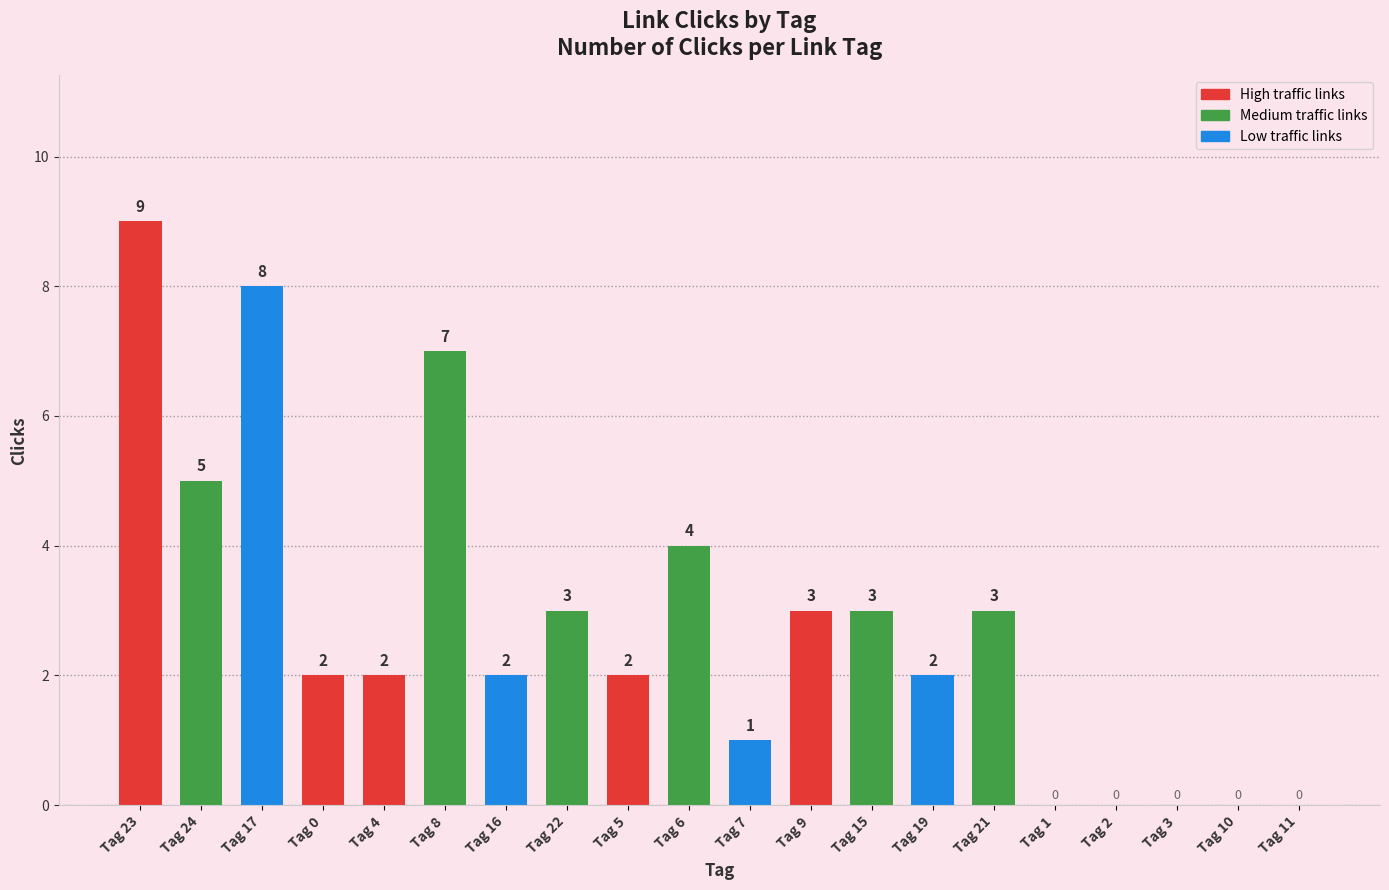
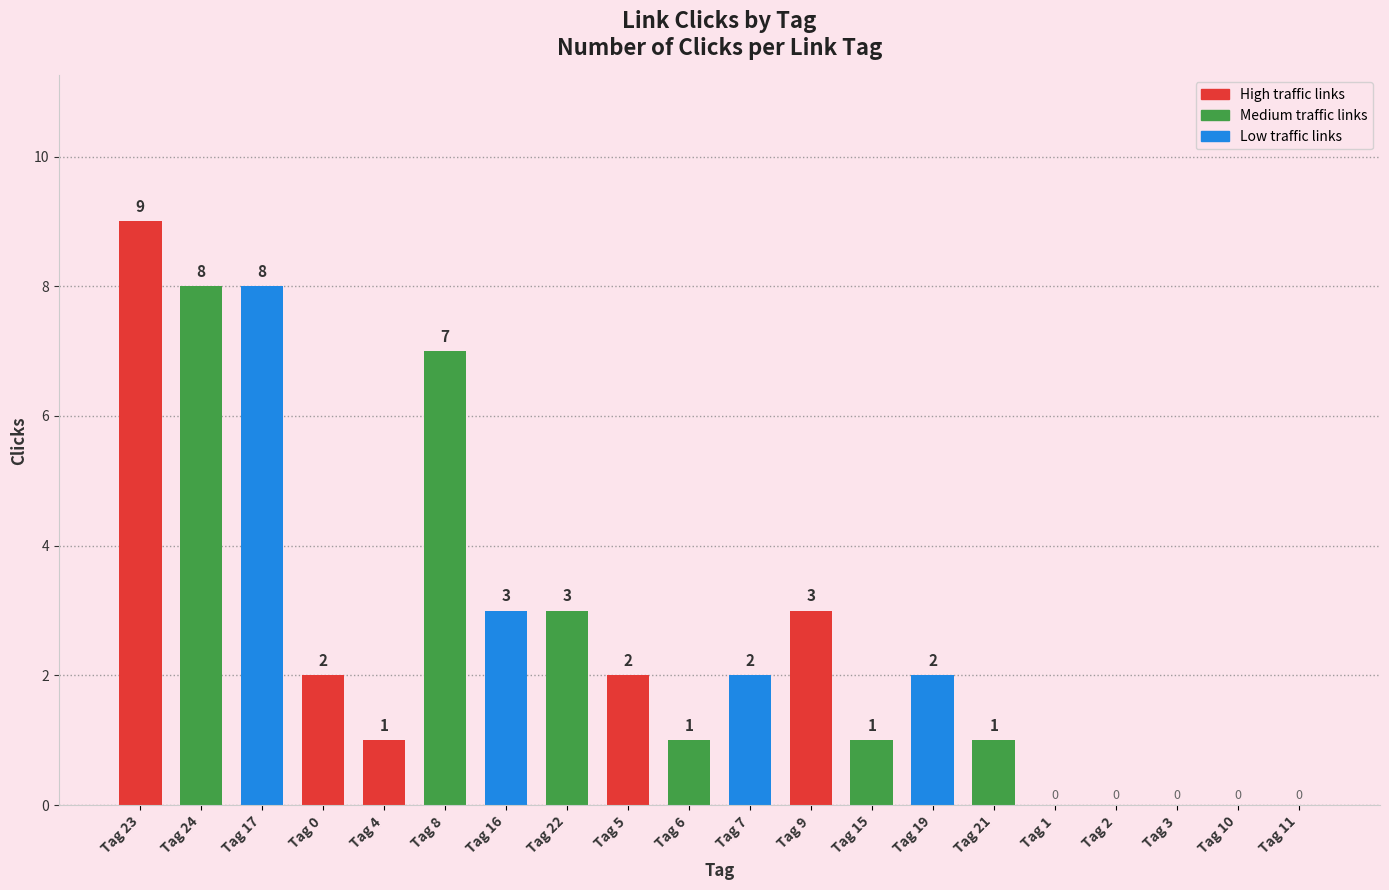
  {
    "Tag 23": 9,
-   "Tag 24": 5,
+   "Tag 24": 8,
    "Tag 17": 8,
    "Tag 0": 2,
-   "Tag 4": 2,
+   "Tag 4": 1,
    "Tag 8": 7,
-   "Tag 16": 2,
+   "Tag 16": 3,
    "Tag 22": 3,
    "Tag 5": 2,
-   "Tag 6": 4,
-   "Tag 7": 1,
+   "Tag 6": 1,
+   "Tag 7": 2,
    "Tag 9": 3,
-   "Tag 15": 3,
+   "Tag 15": 1,
    "Tag 19": 2,
-   "Tag 21": 3,
+   "Tag 21": 1,
    "Tag 1": 0,
    "Tag 2": 0,
    "Tag 3": 0,
    "Tag 10": 0,
    "Tag 11": 0
  }
